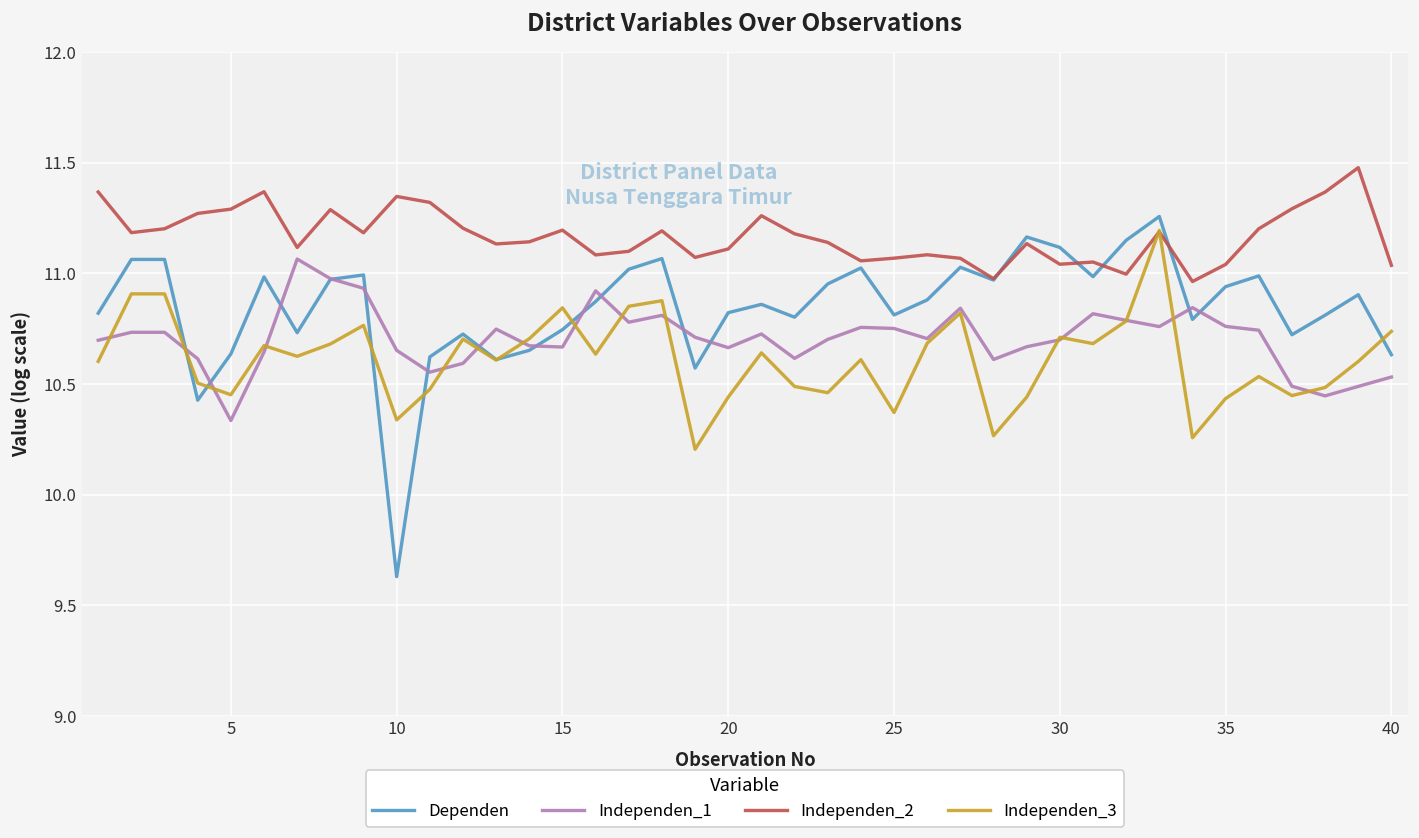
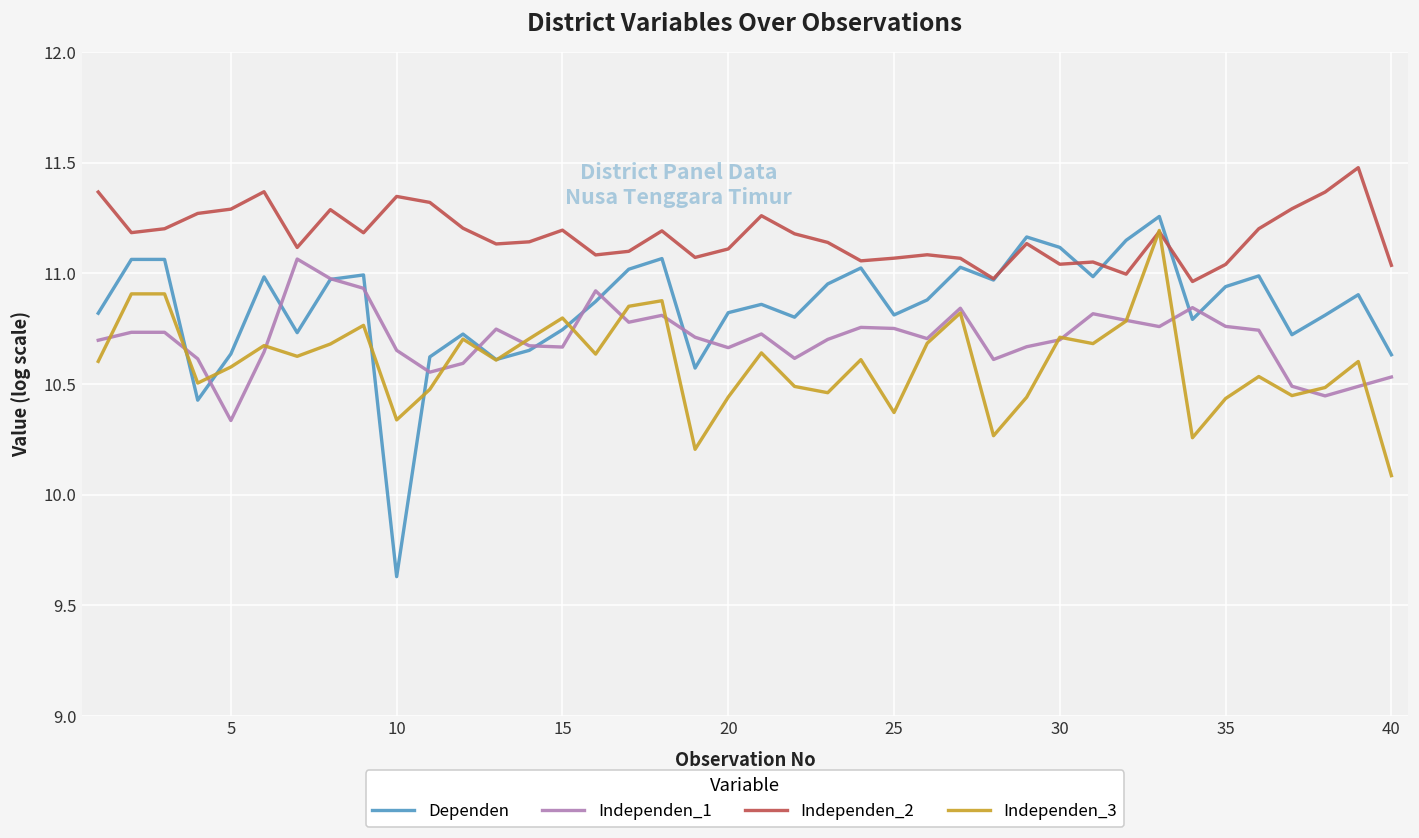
  {
    "Dependen": {
      "5": 10.64,
      "10": 9.63,
      "15": 10.75,
      "20": 10.82,
      "25": 10.81,
      "30": 11.12,
      "35": 10.94,
      "40": 10.63
    },
    "Independen_1": {
      "5": 10.33,
      "10": 10.65,
      "15": 10.67,
      "20": 10.66,
      "25": 10.75,
      "35": 10.76,
      "40": 10.53
    },
    "Independen_2": {
      "5": 11.29,
      "10": 11.35,
      "15": 11.19,
      "20": 11.11,
      "25": 11.07,
      "30": 11.04,
      "35": 11.04,
      "40": 11.04
    },
    "Independen_3": {
-     "5": 10.45,
+     "5": 10.58,
      "10": 10.34,
-     "15": 10.84,
+     "15": 10.80,
      "20": 10.44,
      "25": 10.37,
      "35": 10.43,
-     "40": 10.74
+     "40": 10.09
    }
  }
